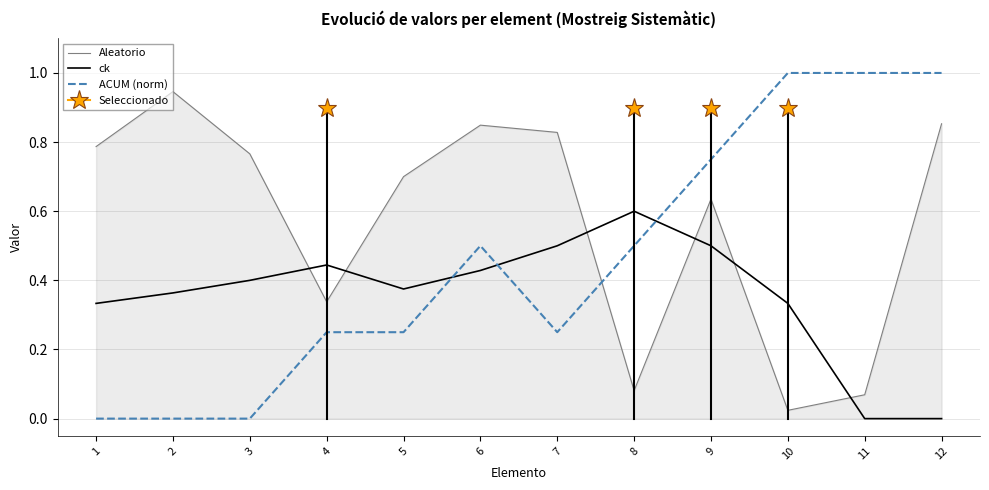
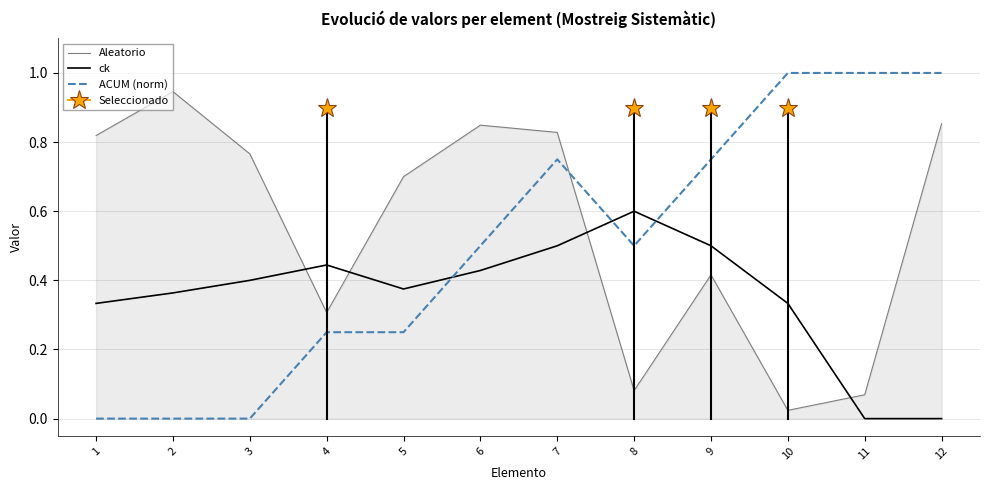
  {
    "Aleatorio": {
-     "1": 0.79,
+     "1": 0.82,
      "3": 0.77,
-     "4": 0.34,
+     "4": 0.31,
      "5": 0.70,
      "6": 0.85,
      "7": 0.83,
      "8": 0.08,
-     "9": 0.64,
+     "9": 0.42,
      "10": 0.02,
      "11": 0.07,
      "12": 0.85
    },
    "ACUM (norm)": {
      "1": 0.00,
      "2": 0.00,
      "3": 0.00,
      "4": 0.25,
      "5": 0.25,
      "6": 0.50,
-     "7": 0.25,
+     "7": 0.75,
      "8": 0.50,
      "9": 0.75,
      "10": 1.00,
      "11": 1.00,
      "12": 1.00
    }
  }
